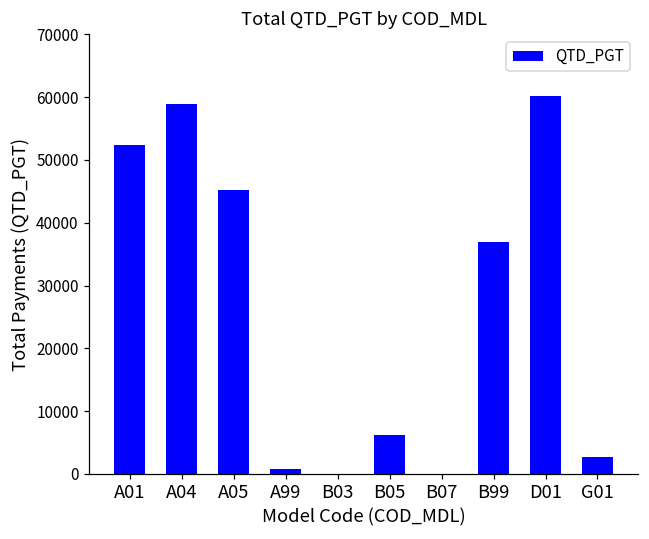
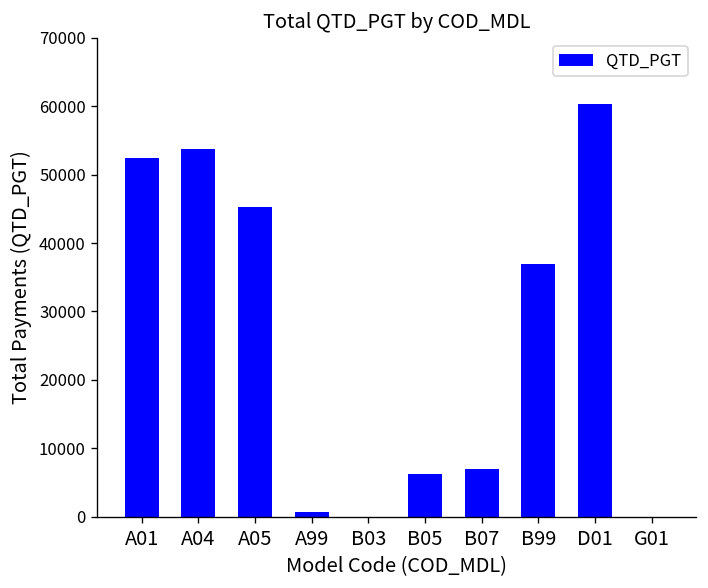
  {
    "A01": 52000,
-   "A04": 59000,
+   "A04": 54000,
    "A05": 45000,
    "A99": 1000,
    "B05": 6000,
-   "B07": 0,
+   "B07": 7000,
    "B99": 37000,
    "D01": 60000,
-   "G01": 3000
+   "G01": 0
  }
